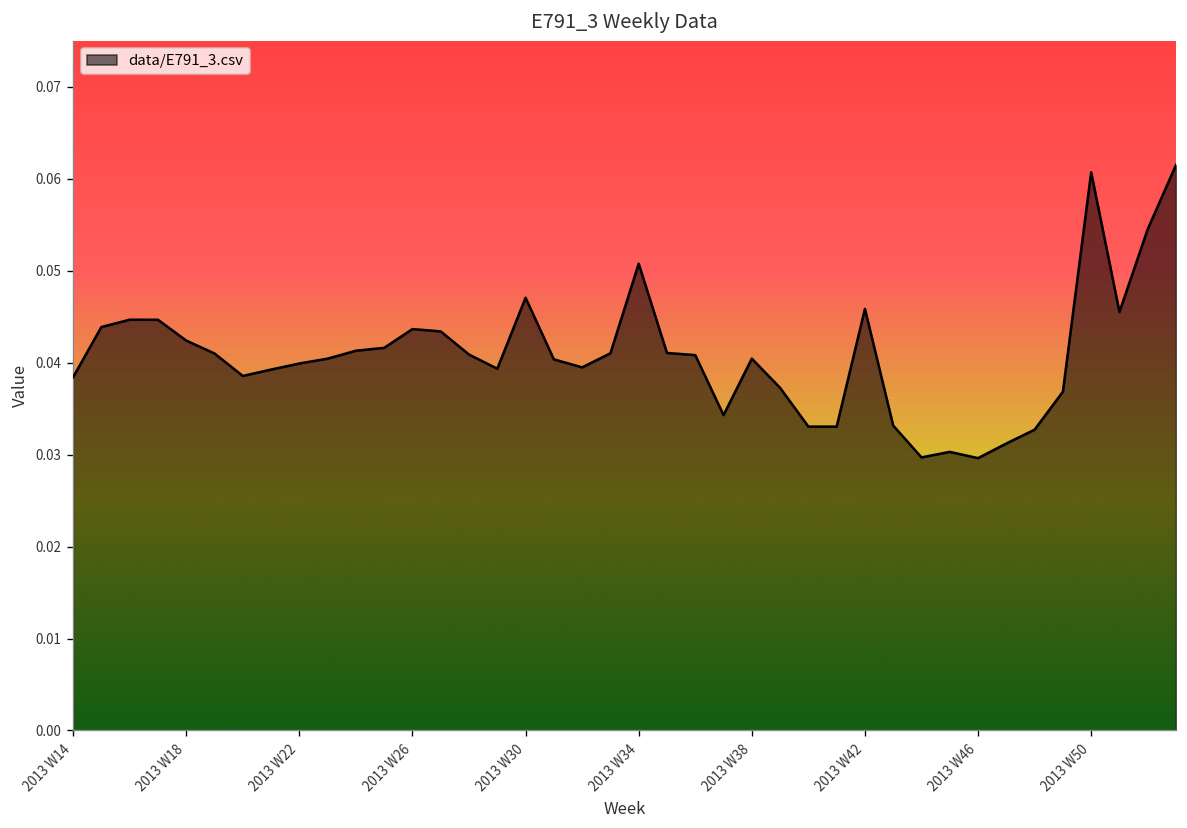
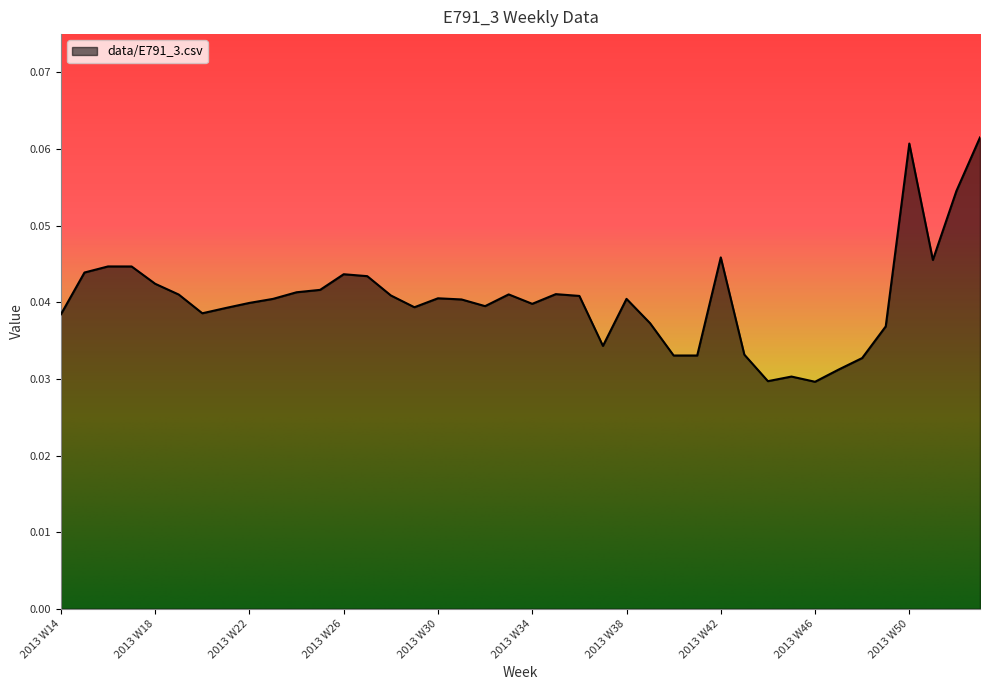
  {
    "2013 W14": 0.038,
    "2013 W18": 0.042,
    "2013 W22": 0.040,
    "2013 W26": 0.044,
-   "2013 W30": 0.047,
-   "2013 W34": 0.051,
+   "2013 W30": 0.041,
+   "2013 W34": 0.040,
    "2013 W38": 0.040,
    "2013 W42": 0.046,
    "2013 W46": 0.030,
    "2013 W50": 0.061
  }
